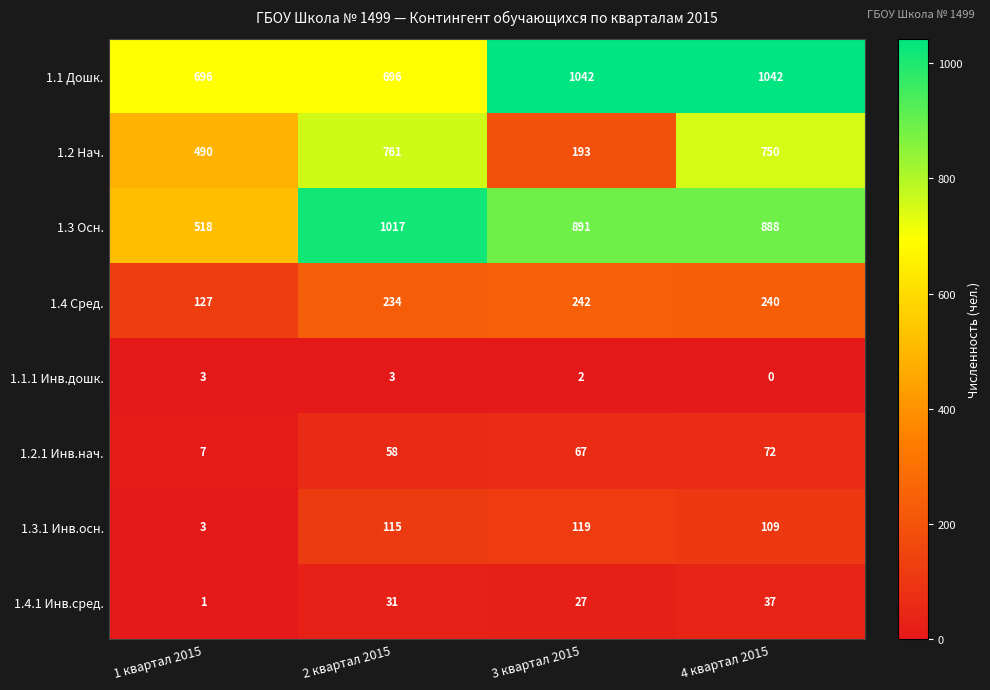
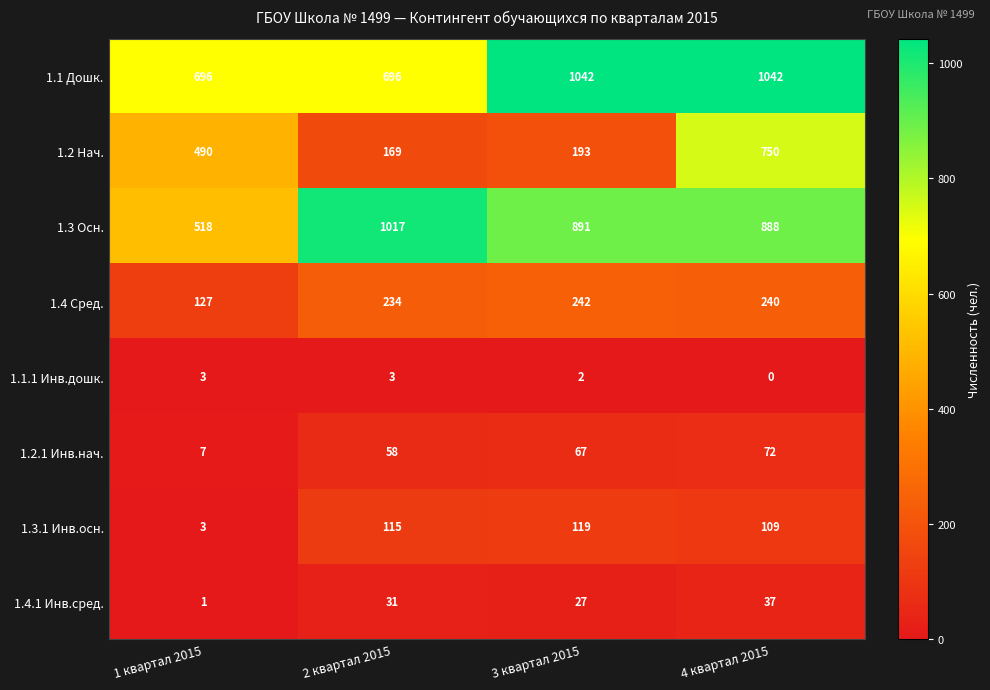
  {
    "1.1 Дошк.": {
      "1 квартал 2015": 696,
      "2 квартал 2015": 696,
      "3 квартал 2015": 1042,
      "4 квартал 2015": 1042
    },
    "1.2 Нач.": {
      "1 квартал 2015": 490,
-     "2 квартал 2015": 761,
+     "2 квартал 2015": 169,
      "3 квартал 2015": 193,
      "4 квартал 2015": 750
    },
    "1.3 Осн.": {
      "1 квартал 2015": 518,
      "2 квартал 2015": 1017,
      "3 квартал 2015": 891,
      "4 квартал 2015": 888
    },
    "1.4 Сред.": {
      "1 квартал 2015": 127,
      "2 квартал 2015": 234,
      "3 квартал 2015": 242,
      "4 квартал 2015": 240
    },
    "1.1.1 Инв.дошк.": {
      "1 квартал 2015": 3,
      "2 квартал 2015": 3,
      "3 квартал 2015": 2,
      "4 квартал 2015": 0
    },
    "1.2.1 Инв.нач.": {
      "1 квартал 2015": 7,
      "2 квартал 2015": 58,
      "3 квартал 2015": 67,
      "4 квартал 2015": 72
    },
    "1.3.1 Инв.осн.": {
      "1 квартал 2015": 3,
      "2 квартал 2015": 115,
      "3 квартал 2015": 119,
      "4 квартал 2015": 109
    },
    "1.4.1 Инв.сред.": {
      "1 квартал 2015": 1,
      "2 квартал 2015": 31,
      "3 квартал 2015": 27,
      "4 квартал 2015": 37
    }
  }
